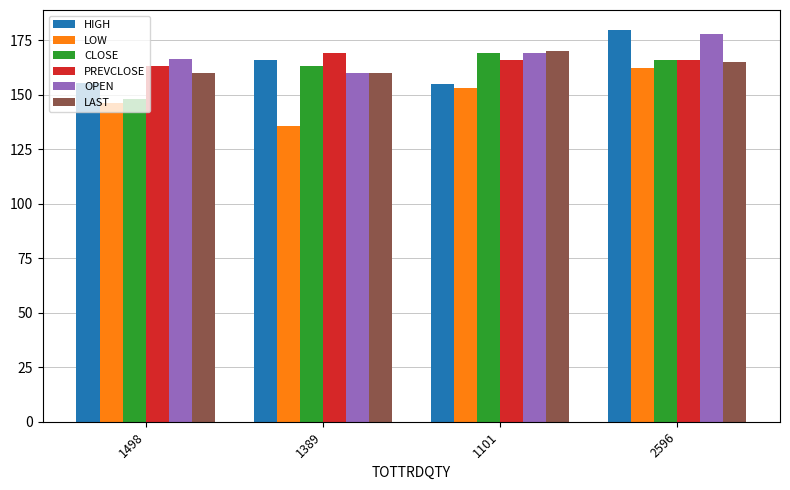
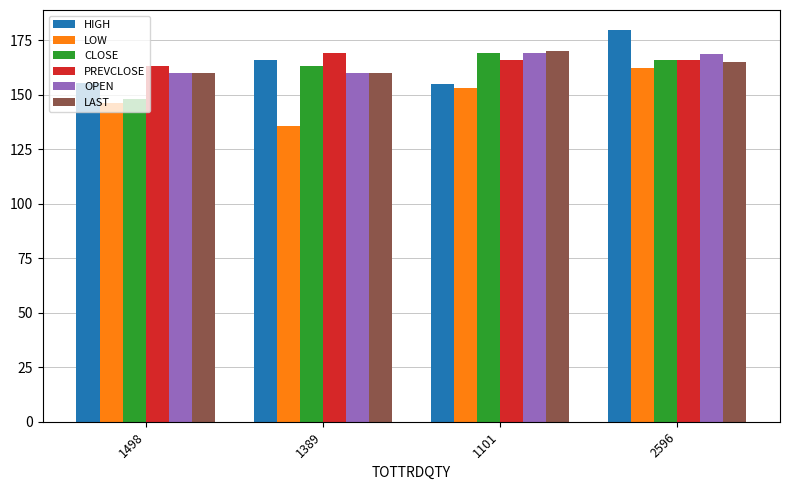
  {
    "HIGH": {
      "1389": 166,
      "1101": 155,
      "2596": 180
    },
    "LOW": {
      "1389": 136,
      "1101": 153,
      "2596": 162
    },
    "CLOSE": {
      "1389": 163,
      "1101": 169,
      "2596": 166
    },
    "PREVCLOSE": {
      "1498": 163,
      "1389": 169,
      "1101": 166,
      "2596": 166
    },
    "OPEN": {
-     "1498": 167,
+     "1498": 160,
      "1389": 160,
      "1101": 169,
-     "2596": 178
+     "2596": 169
    },
    "LAST": {
      "1498": 160,
      "1389": 160,
      "1101": 170,
      "2596": 165
    }
  }
